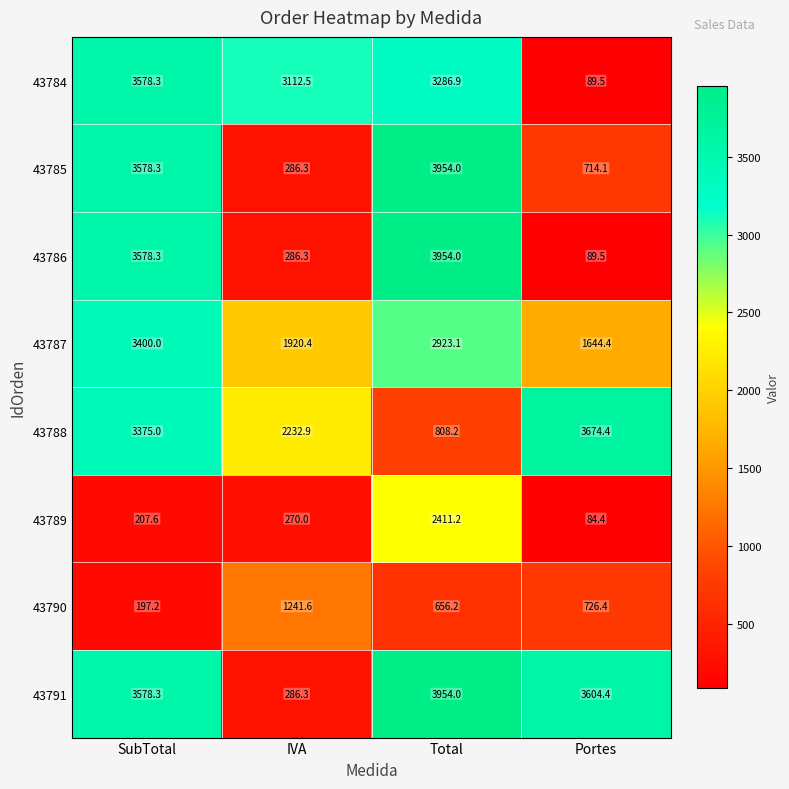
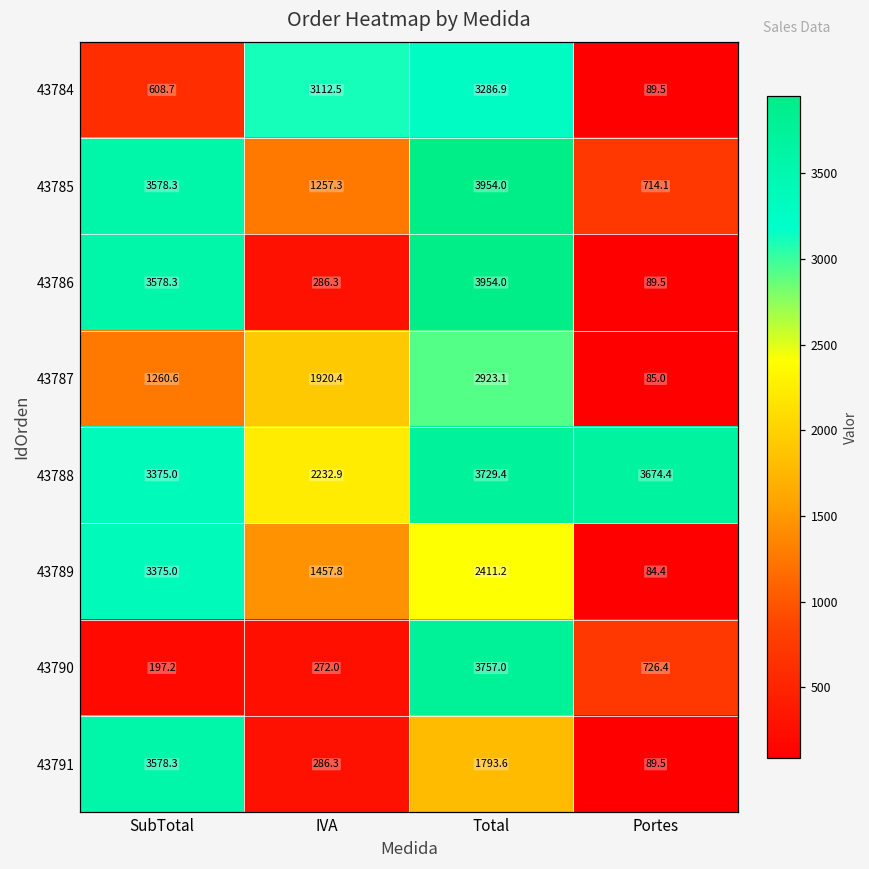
  {
    "43784": {
-     "SubTotal": 3578.3
+     "SubTotal": 608.7
    },
    "43785": {
-     "IVA": 286.3
+     "IVA": 1257.3
    },
    "43787": {
-     "SubTotal": 3400.0,
-     "Portes": 1644.4
+     "SubTotal": 1260.6,
+     "Portes": 85.0
    },
    "43788": {
-     "Total": 808.2
+     "Total": 3729.4
    },
    "43789": {
-     "SubTotal": 207.6,
-     "IVA": 270.0
+     "SubTotal": 3375.0,
+     "IVA": 1457.8
    },
    "43790": {
-     "IVA": 1241.6,
-     "Total": 656.2
+     "IVA": 272.0,
+     "Total": 3757.0
    },
    "43791": {
-     "Total": 3954.0,
-     "Portes": 3604.4
+     "Total": 1793.6,
+     "Portes": 89.5
    }
  }
